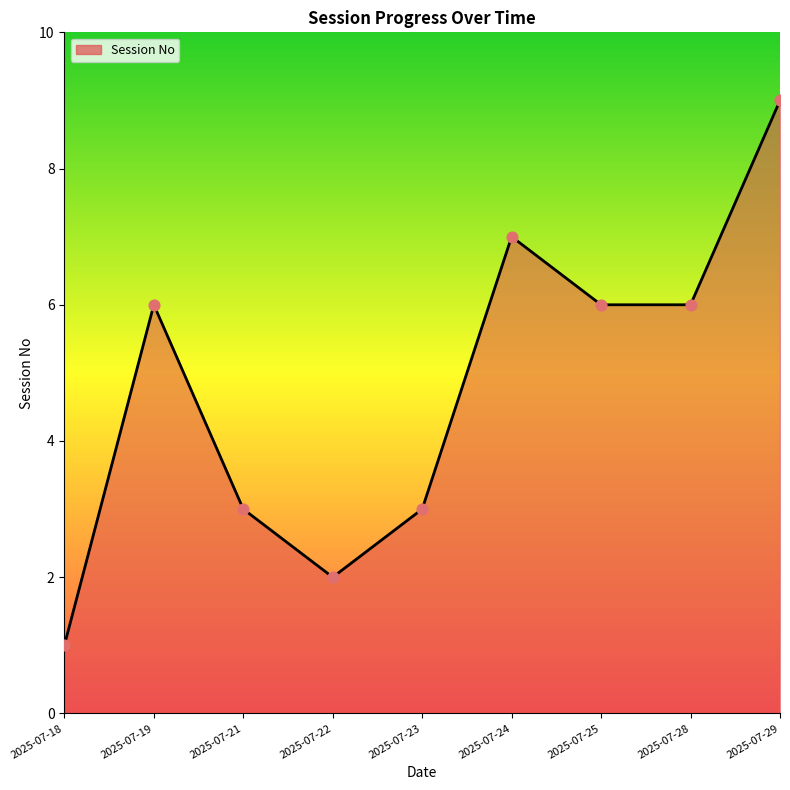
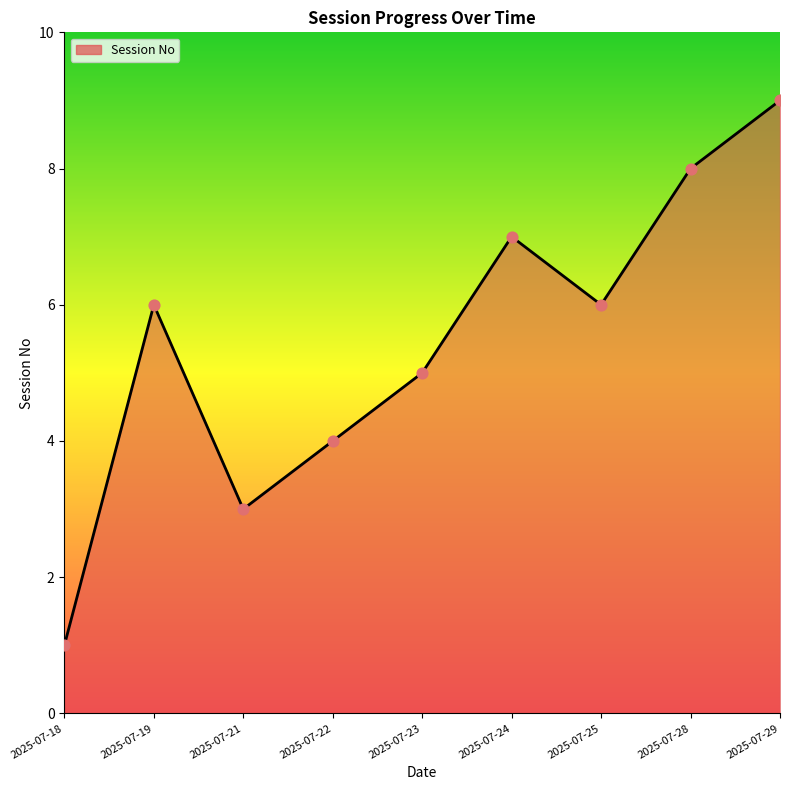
  {
    "2025-07-18": 1,
    "2025-07-19": 6,
    "2025-07-21": 3,
-   "2025-07-22": 2,
-   "2025-07-23": 3,
+   "2025-07-22": 4,
+   "2025-07-23": 5,
    "2025-07-24": 7,
    "2025-07-25": 6,
-   "2025-07-28": 6,
+   "2025-07-28": 8,
    "2025-07-29": 9
  }
